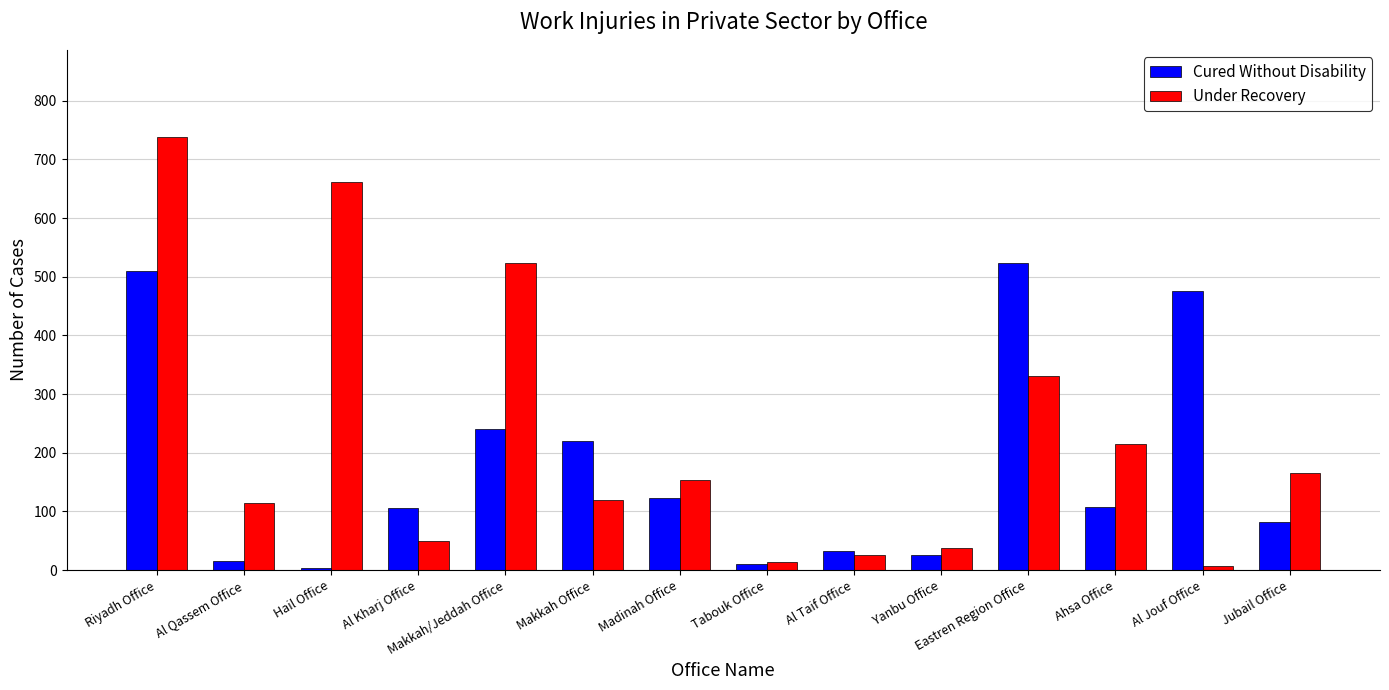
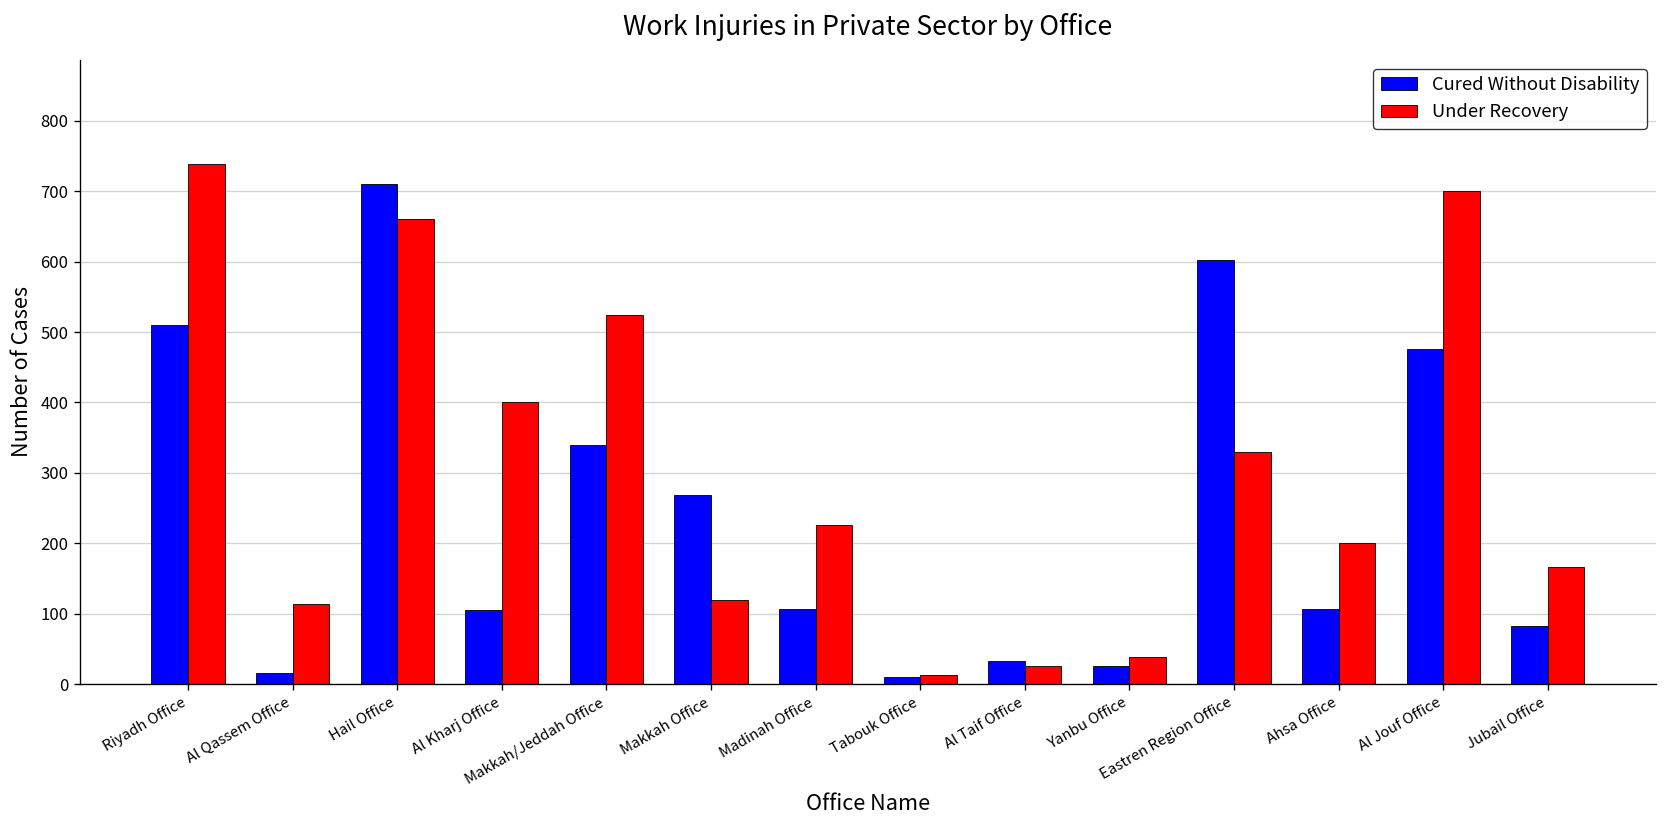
  {
    "Cured Without Disability": {
      "Riyadh Office": 510,
      "Al Qassem Office": 20,
-     "Hail Office": 0,
+     "Hail Office": 710,
      "Al Kharj Office": 110,
-     "Makkah/Jeddah Office": 240,
-     "Makkah Office": 220,
-     "Madinah Office": 120,
+     "Makkah/Jeddah Office": 340,
+     "Makkah Office": 270,
+     "Madinah Office": 110,
      "Tabouk Office": 10,
      "Al Taif Office": 30,
      "Yanbu Office": 30,
-     "Eastren Region Office": 520,
+     "Eastren Region Office": 600,
      "Ahsa Office": 110,
      "Al Jouf Office": 480,
      "Jubail Office": 80
    },
    "Under Recovery": {
      "Riyadh Office": 740,
      "Al Qassem Office": 110,
      "Hail Office": 660,
-     "Al Kharj Office": 50,
+     "Al Kharj Office": 400,
      "Makkah/Jeddah Office": 520,
      "Makkah Office": 120,
-     "Madinah Office": 150,
+     "Madinah Office": 230,
      "Tabouk Office": 10,
      "Al Taif Office": 30,
      "Yanbu Office": 40,
      "Eastren Region Office": 330,
-     "Ahsa Office": 220,
-     "Al Jouf Office": 10,
+     "Ahsa Office": 200,
+     "Al Jouf Office": 700,
      "Jubail Office": 170
    }
  }
